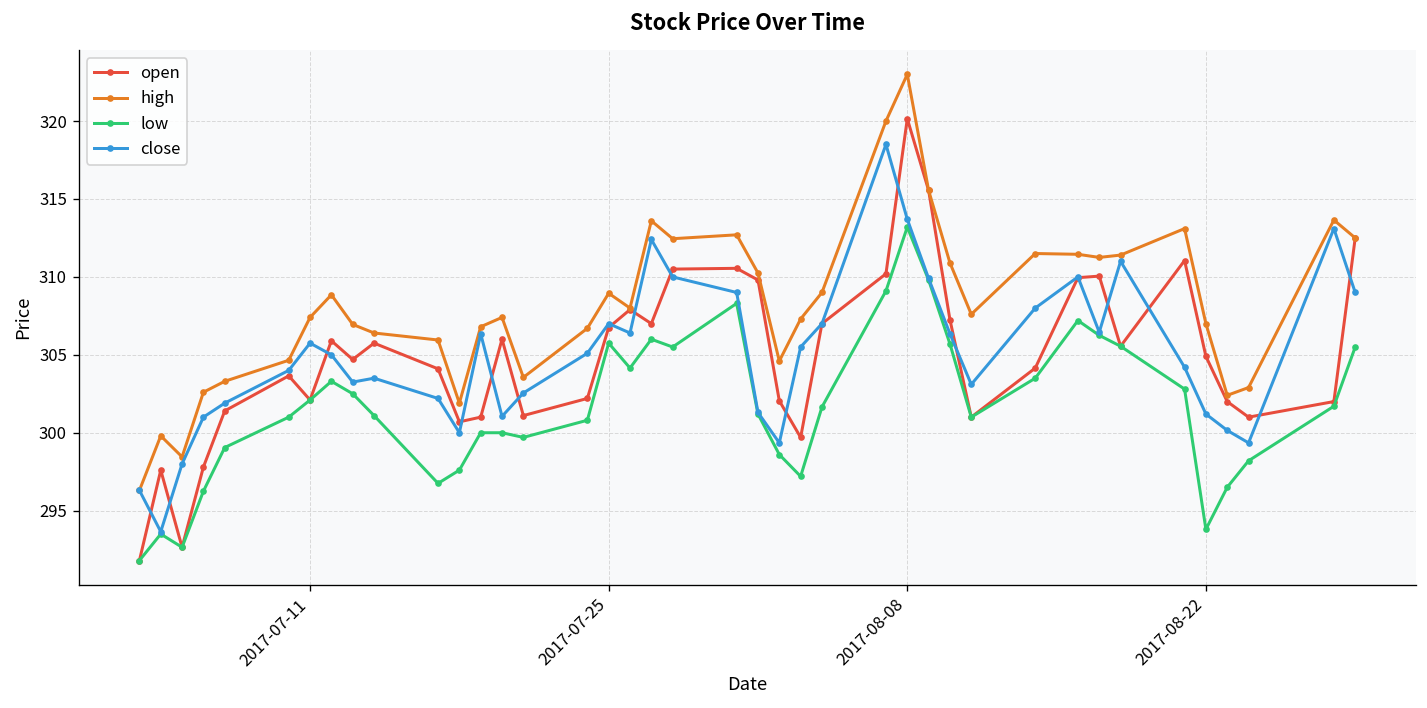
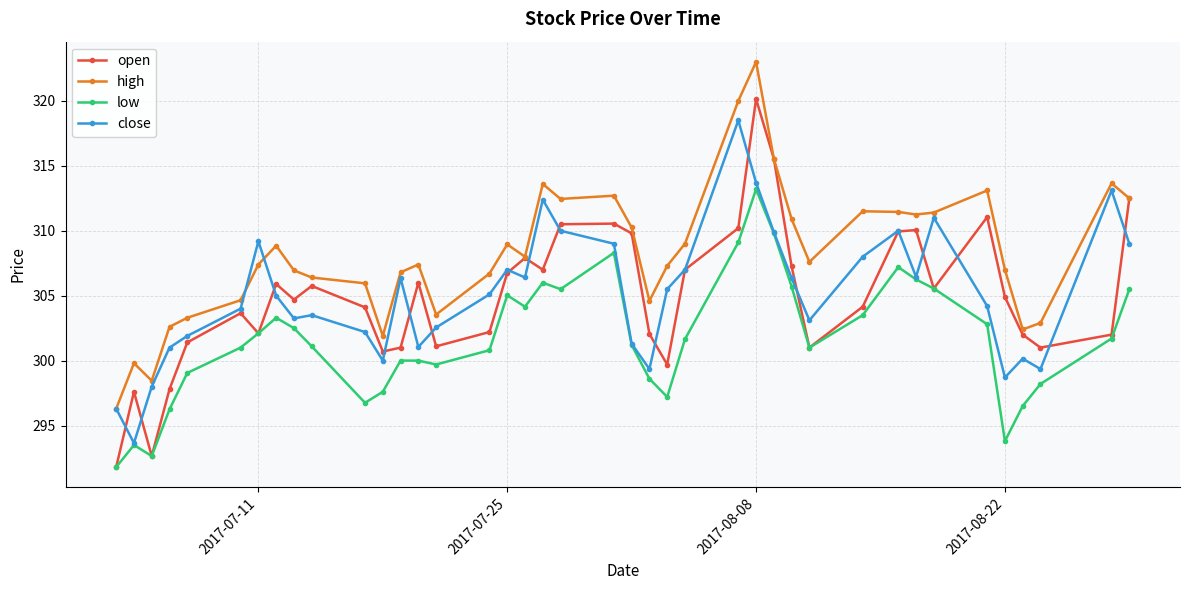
  {
    "low": {
-     "2017-07-25": 305.8,
+     "2017-07-25": 305.0,
      "2017-08-08": 313.2,
      "2017-08-22": 293.8
    },
    "close": {
-     "2017-07-11": 305.8,
+     "2017-07-11": 309.2,
      "2017-07-25": 307.0,
      "2017-08-08": 313.7,
-     "2017-08-22": 301.2
+     "2017-08-22": 298.7
    }
  }
